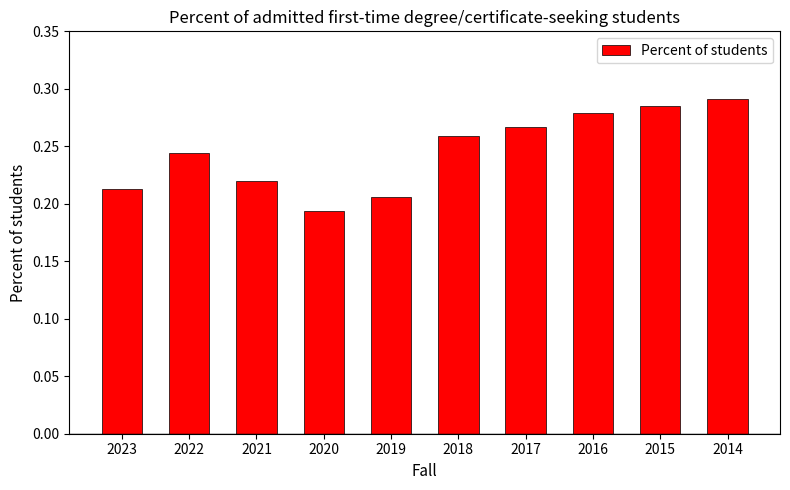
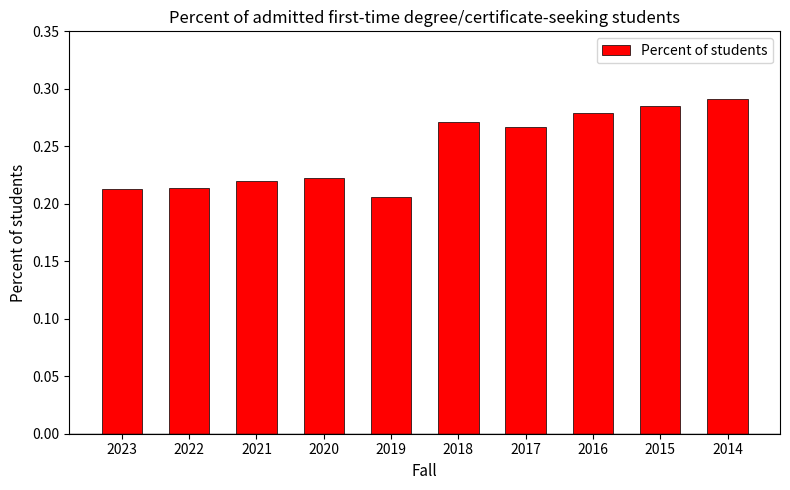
  {
    "2023": 0.213,
-   "2022": 0.244,
+   "2022": 0.214,
    "2021": 0.220,
-   "2020": 0.194,
+   "2020": 0.222,
    "2019": 0.206,
-   "2018": 0.259,
+   "2018": 0.271,
    "2017": 0.267,
    "2016": 0.279,
    "2015": 0.285,
    "2014": 0.291
  }
